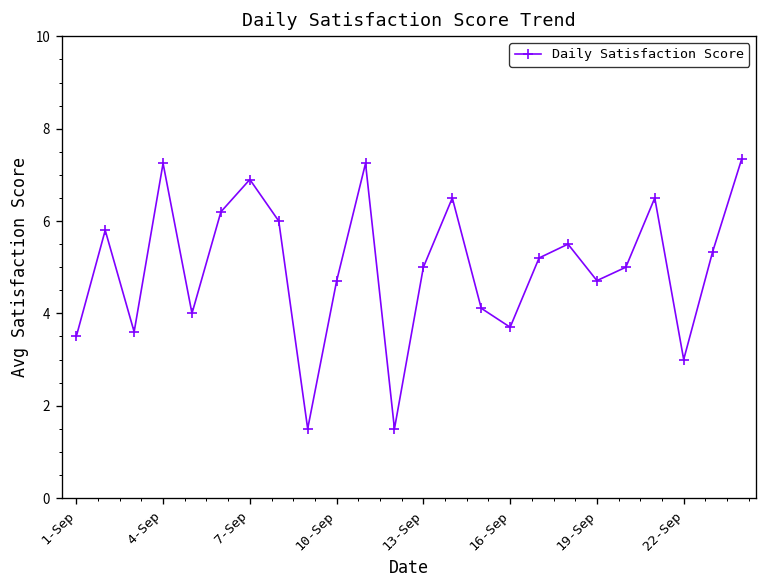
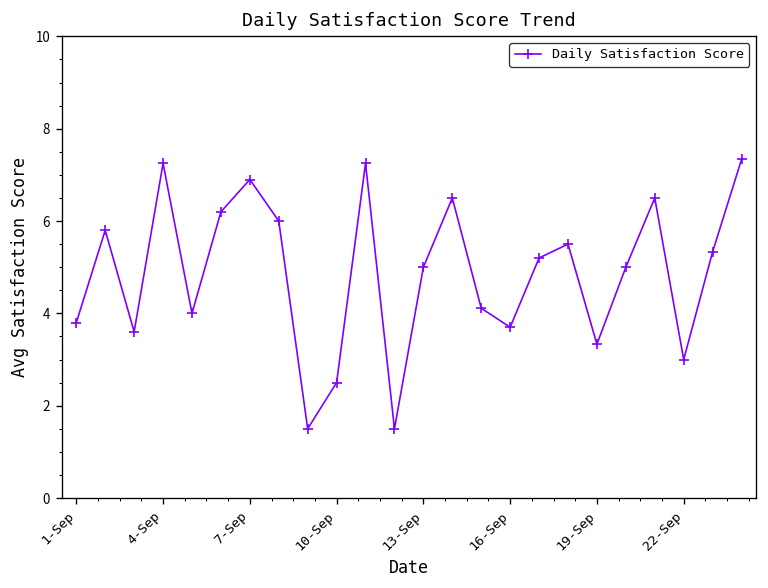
  {
-   "1-Sep": 3.5,
+   "1-Sep": 3.8,
    "4-Sep": 7.3,
    "7-Sep": 6.9,
-   "10-Sep": 4.7,
+   "10-Sep": 2.5,
    "13-Sep": 5.0,
    "16-Sep": 3.7,
-   "19-Sep": 4.7,
+   "19-Sep": 3.3,
    "22-Sep": 3.0
  }
